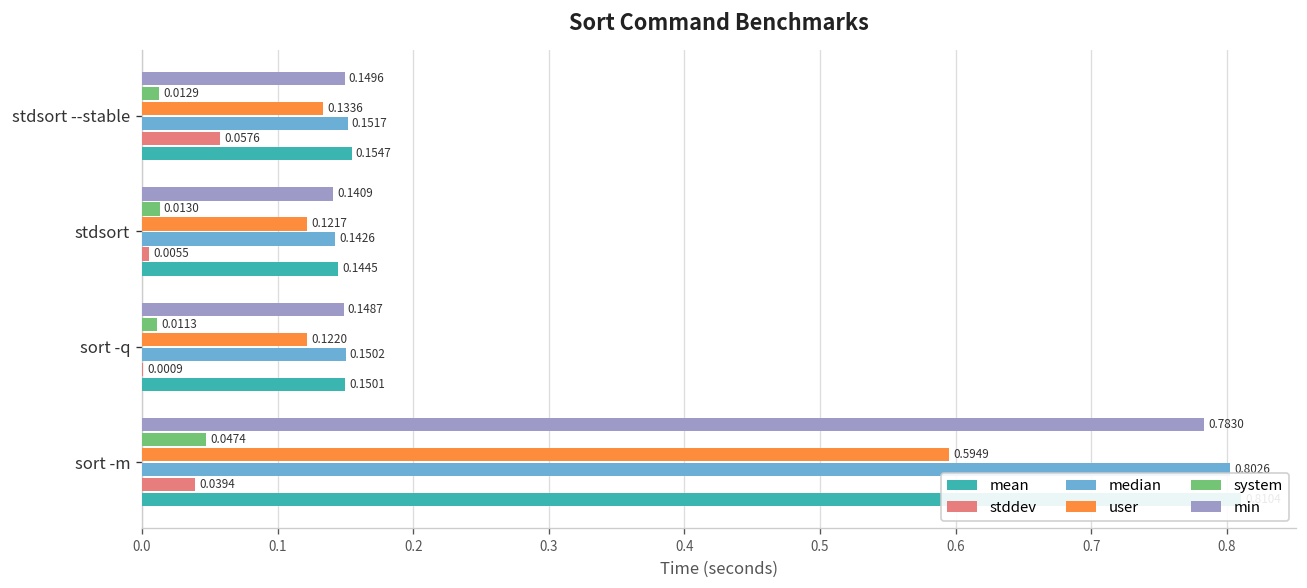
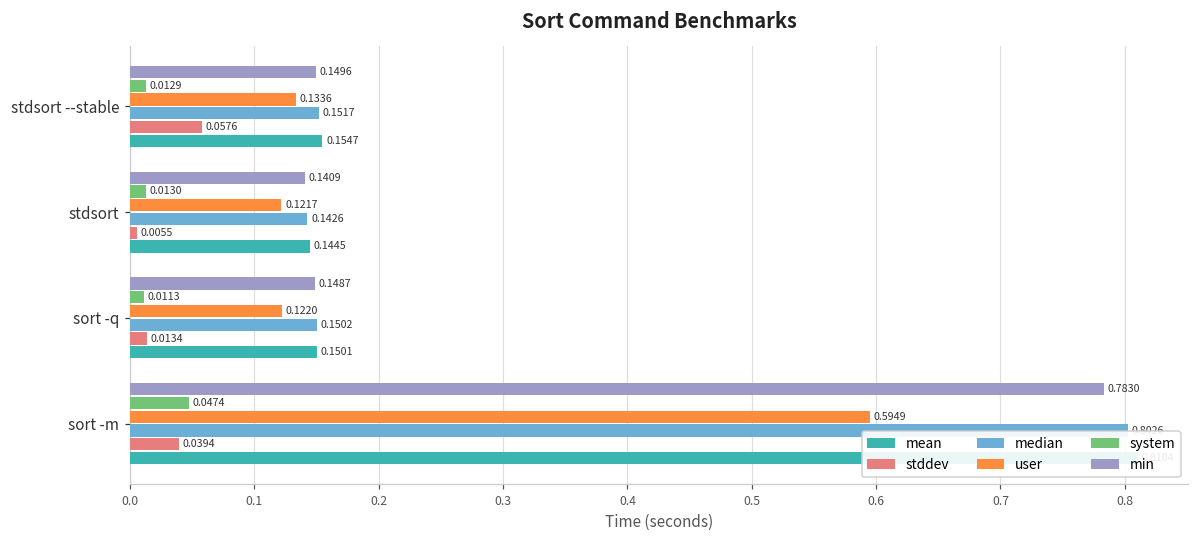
  {
    "mean": {
      "stdsort --stable": 0.1547,
      "stdsort": 0.1445,
      "sort -q": 0.1501
    },
    "stddev": {
      "stdsort --stable": 0.0576,
      "stdsort": 0.0055,
-     "sort -q": 0.0009,
+     "sort -q": 0.0134,
      "sort -m": 0.0394
    },
    "user": {
      "stdsort --stable": 0.1336,
      "stdsort": 0.1217,
      "sort -q": 0.1220,
      "sort -m": 0.5949
    },
    "system": {
      "stdsort --stable": 0.0129,
      "stdsort": 0.0130,
      "sort -q": 0.0113,
      "sort -m": 0.0474
    }
  }
